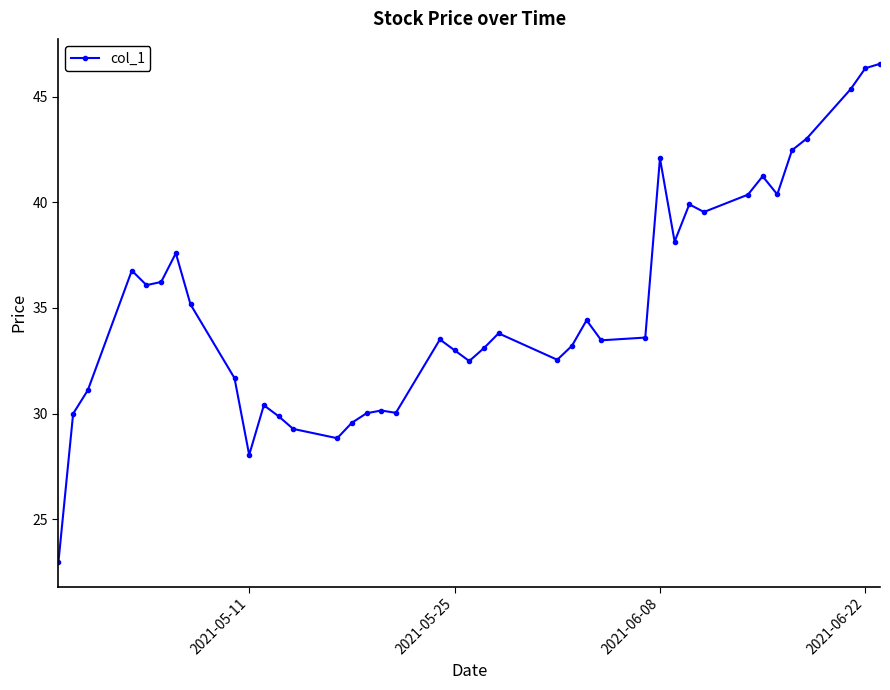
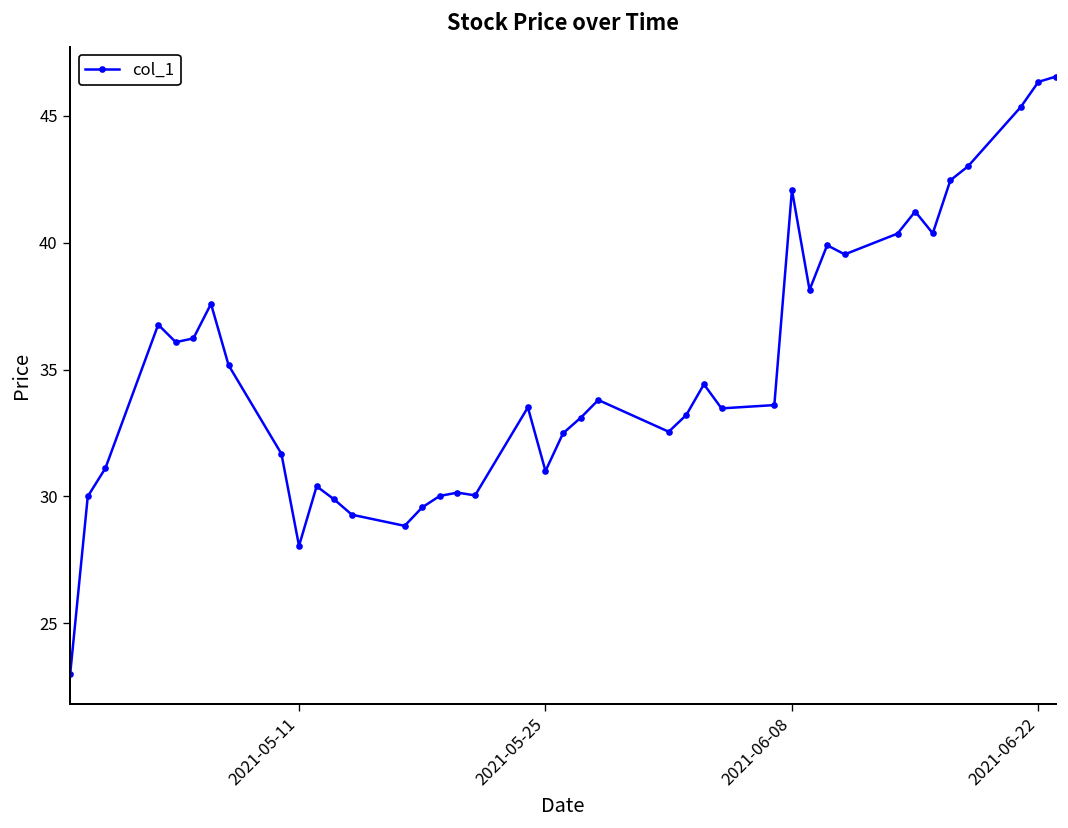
  {
    "2021-05-11": 28,
-   "2021-05-25": 33,
+   "2021-05-25": 31,
    "2021-06-08": 42,
    "2021-06-22": 46.3
  }
